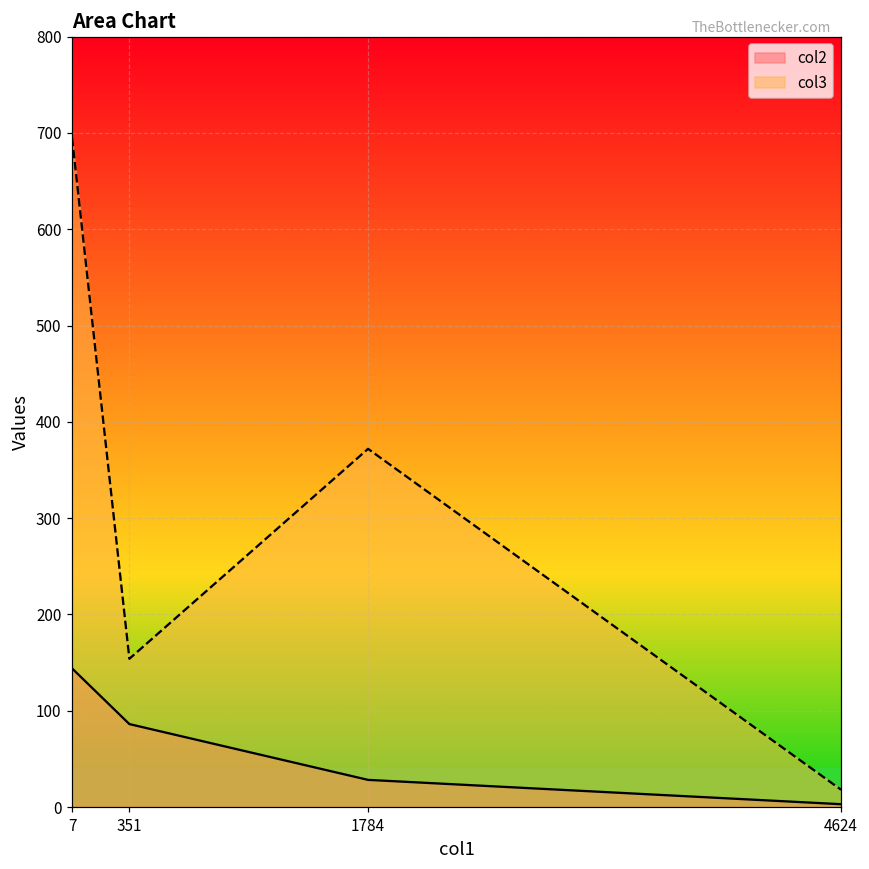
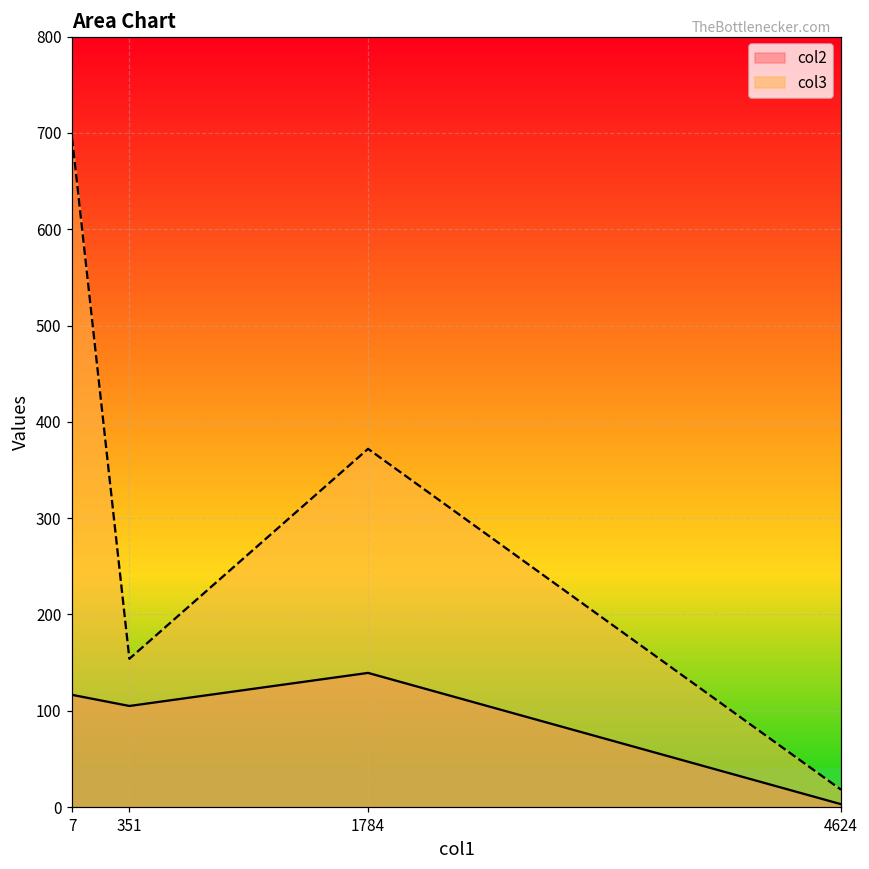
  {
    "col2": {
-     "7": 140,
-     "351": 90,
-     "1784": 30,
+     "7": 120,
+     "351": 110,
+     "1784": 140,
      "4624": 0
    },
    "col3": {
      "7": 700,
      "351": 150,
      "1784": 370,
      "4624": 20
    }
  }
